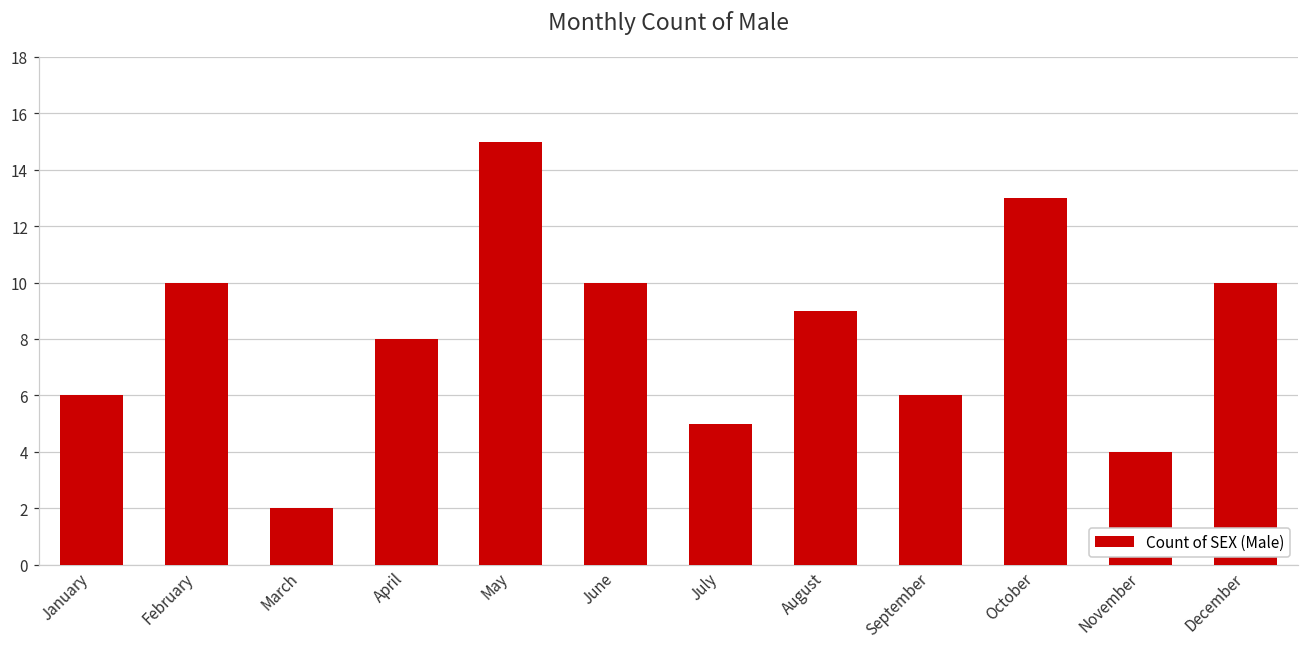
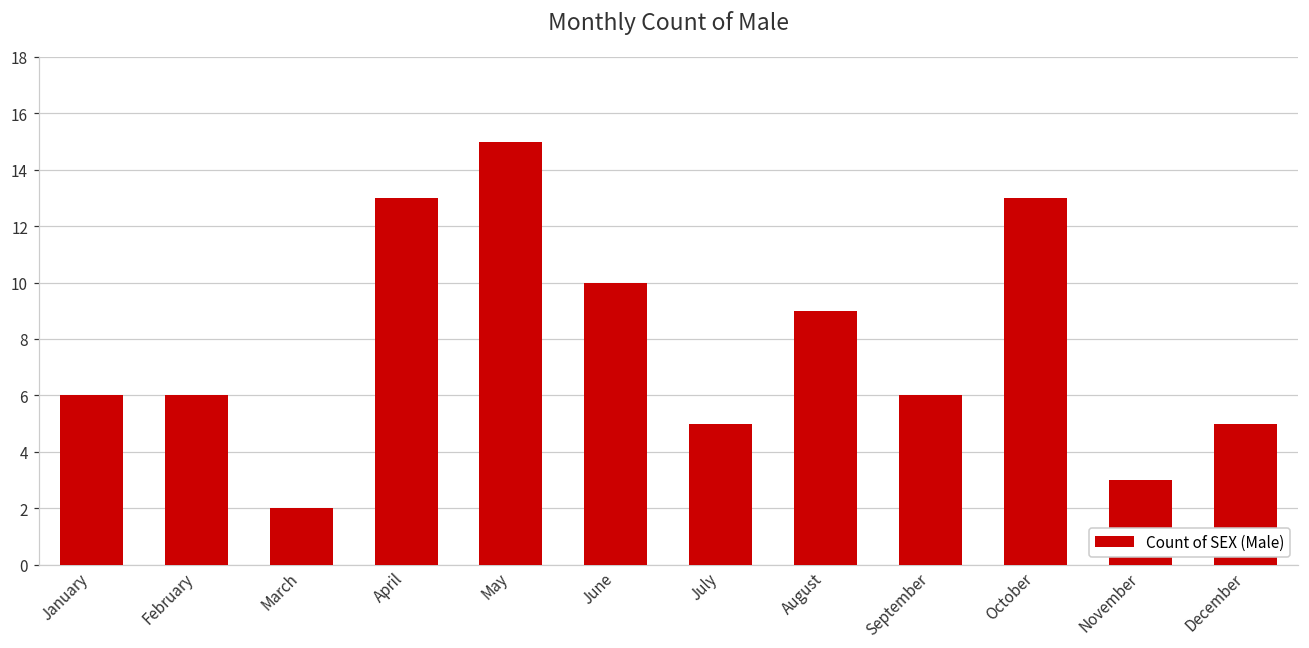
  {
    "January": 6,
-   "February": 10,
+   "February": 6,
    "March": 2,
-   "April": 8,
+   "April": 13,
    "May": 15,
    "June": 10,
    "July": 5,
    "August": 9,
    "September": 6,
    "October": 13,
-   "November": 4,
-   "December": 10
+   "November": 3,
+   "December": 5
  }
